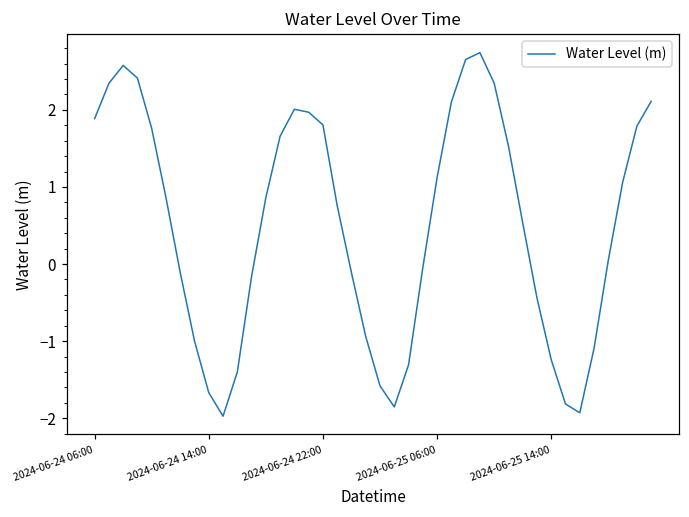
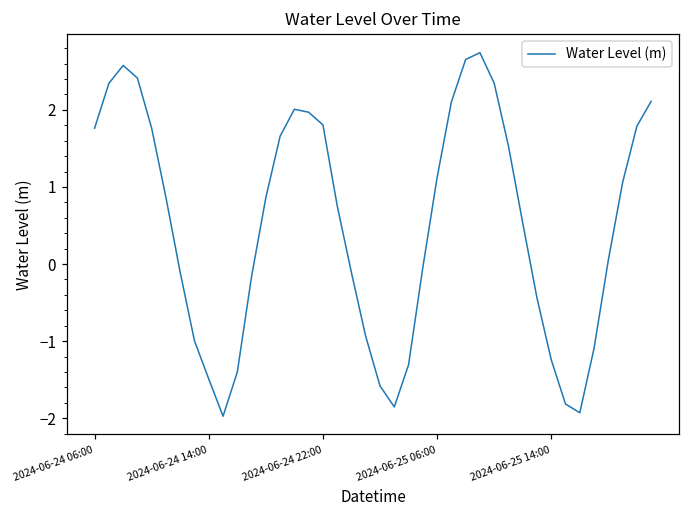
  {
-   "2024-06-24 06:00": 1.9,
-   "2024-06-24 14:00": -1.7,
+   "2024-06-24 06:00": 1.8,
+   "2024-06-24 14:00": -1.5,
    "2024-06-24 22:00": 1.8,
    "2024-06-25 06:00": 1.1,
    "2024-06-25 14:00": -1.2
  }
